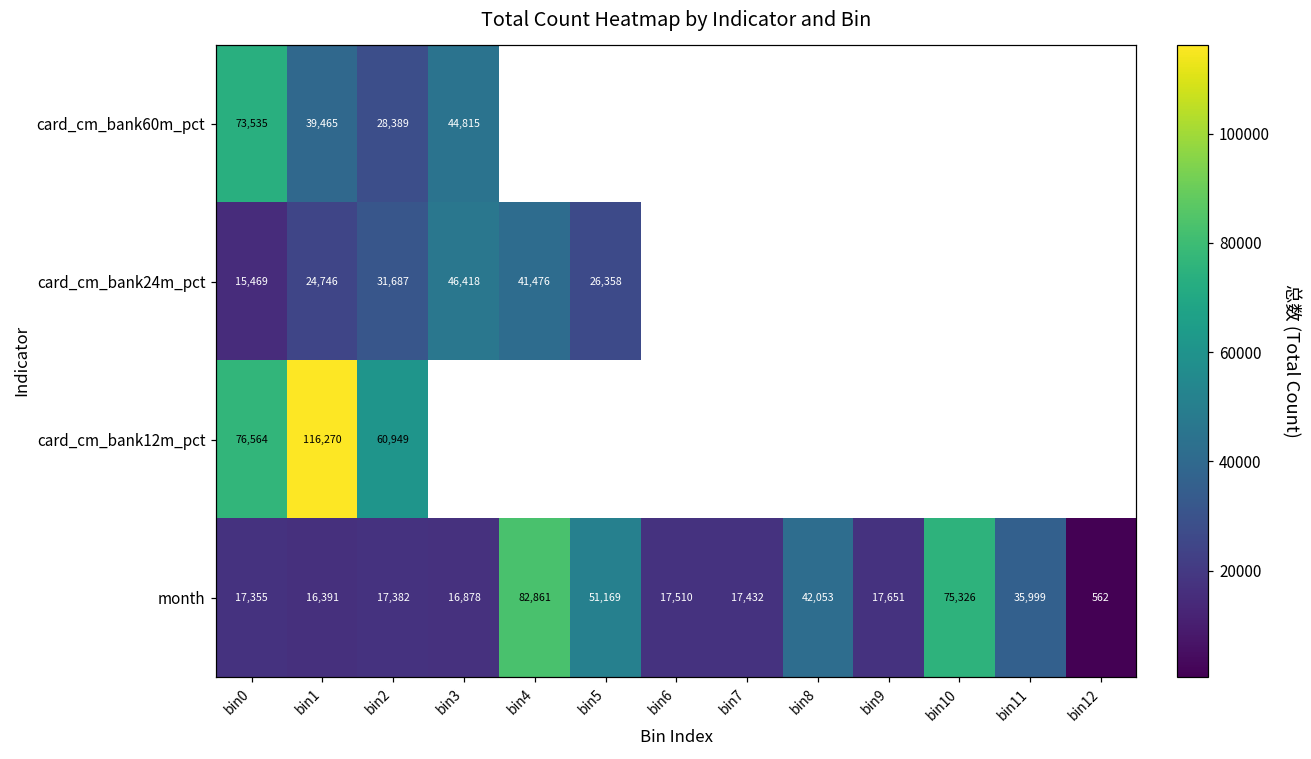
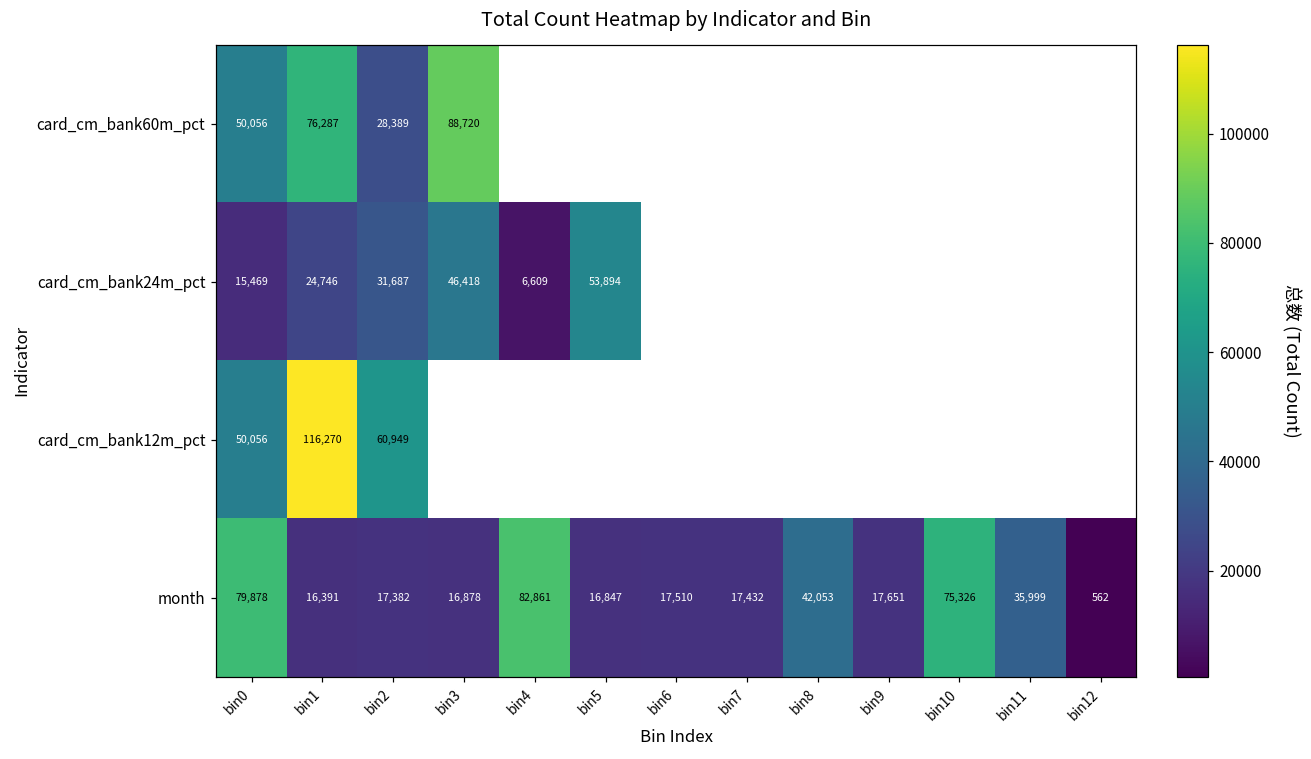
  {
    "card_cm_bank60m_pct": {
-     "bin0": "73,535",
-     "bin1": "39,465",
+     "bin0": "50,056",
+     "bin1": "76,287",
      "bin2": "28,389",
-     "bin3": "44,815"
+     "bin3": "88,720"
    },
    "card_cm_bank24m_pct": {
      "bin0": "15,469",
      "bin1": "24,746",
      "bin2": "31,687",
      "bin3": "46,418",
-     "bin4": "41,476",
-     "bin5": "26,358"
+     "bin4": "6,609",
+     "bin5": "53,894"
    },
    "card_cm_bank12m_pct": {
-     "bin0": "76,564",
+     "bin0": "50,056",
      "bin1": "116,270",
      "bin2": "60,949"
    },
    "month": {
-     "bin0": "17,355",
+     "bin0": "79,878",
      "bin1": "16,391",
      "bin2": "17,382",
      "bin3": "16,878",
      "bin4": "82,861",
-     "bin5": "51,169",
+     "bin5": "16,847",
      "bin6": "17,510",
      "bin7": "17,432",
      "bin8": "42,053",
      "bin9": "17,651",
      "bin10": "75,326",
      "bin11": "35,999",
      "bin12": "562"
    }
  }
